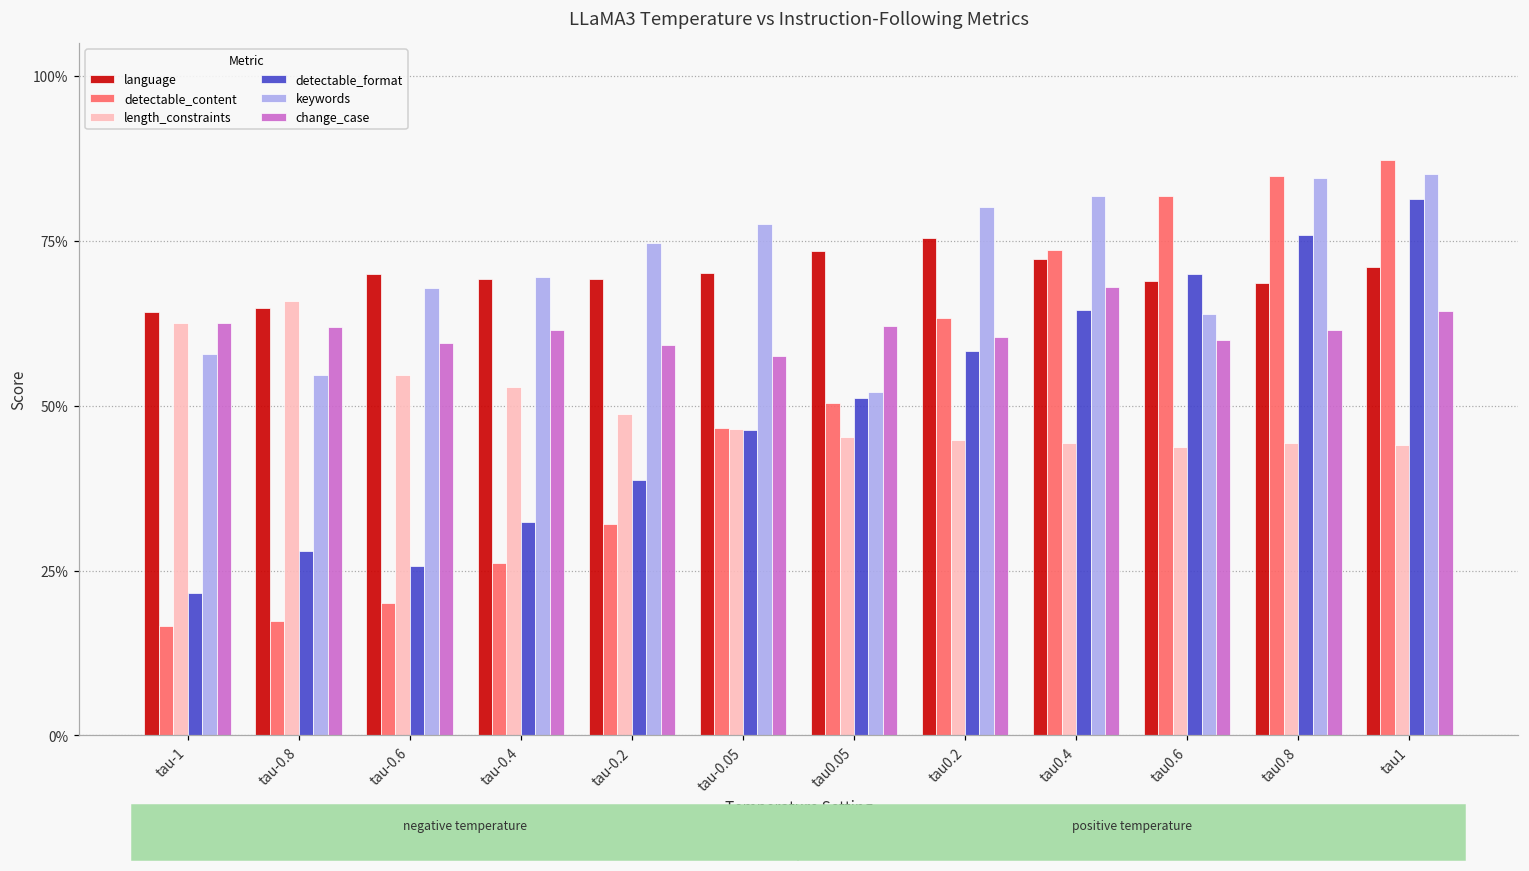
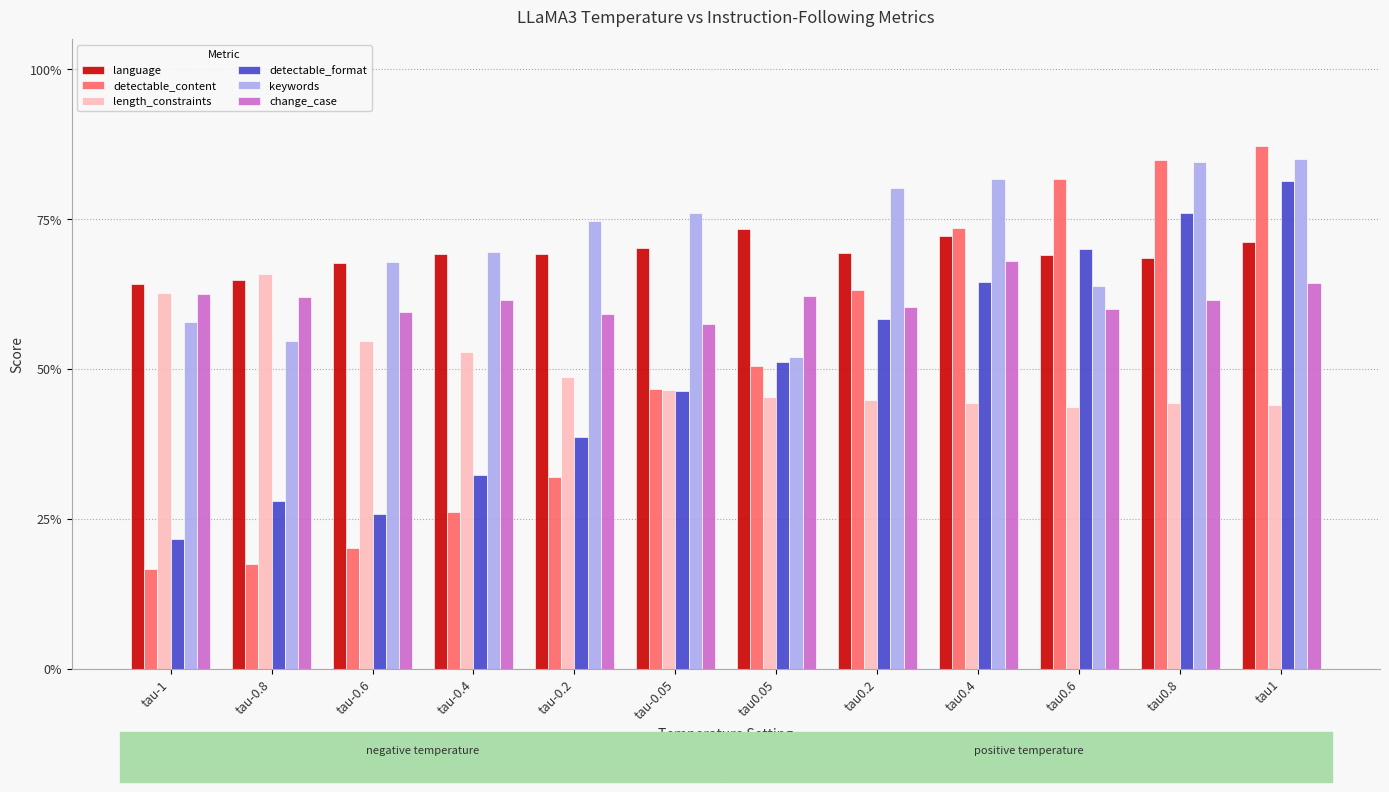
  {
    "language": {
      "tau-1": "64%",
      "tau-0.8": "65%",
-     "tau-0.6": "70%",
+     "tau-0.6": "68%",
      "tau-0.4": "69%",
      "tau-0.2": "69%",
      "tau-0.05": "70%",
      "tau0.05": "73%",
-     "tau0.2": "75%",
+     "tau0.2": "69%",
      "tau0.4": "72%",
      "tau0.6": "69%",
      "tau0.8": "69%",
      "tau1": "71%"
    },
    "detectable_content": {
      "tau-1": "17%",
      "tau-0.8": "17%",
      "tau-0.6": "20%",
      "tau-0.4": "26%",
      "tau-0.2": "32%",
      "tau-0.05": "47%",
      "tau0.05": "50%",
      "tau0.2": "63%",
      "tau0.4": "74%",
      "tau0.6": "82%",
      "tau0.8": "85%",
      "tau1": "87%"
    },
    "length_constraints": {
      "tau-1": "63%",
      "tau-0.8": "66%",
      "tau-0.6": "55%",
      "tau-0.4": "53%",
      "tau-0.2": "49%",
      "tau-0.05": "46%",
      "tau0.05": "45%",
      "tau0.2": "45%",
      "tau0.4": "44%",
      "tau0.6": "44%",
      "tau0.8": "44%",
      "tau1": "44%"
    },
    "detectable_format": {
      "tau-1": "22%",
      "tau-0.8": "28%",
      "tau-0.6": "26%",
      "tau-0.4": "32%",
      "tau-0.2": "39%",
      "tau-0.05": "46%",
      "tau0.05": "51%",
      "tau0.2": "58%",
      "tau0.4": "65%",
      "tau0.6": "70%",
      "tau0.8": "76%",
      "tau1": "81%"
    },
    "keywords": {
      "tau-1": "58%",
      "tau-0.8": "55%",
      "tau-0.6": "68%",
      "tau-0.4": "70%",
      "tau-0.2": "75%",
-     "tau-0.05": "78%",
+     "tau-0.05": "76%",
      "tau0.05": "52%",
      "tau0.2": "80%",
      "tau0.4": "82%",
      "tau0.6": "64%",
      "tau0.8": "84%",
      "tau1": "85%"
    },
    "change_case": {
      "tau-1": "63%",
      "tau-0.8": "62%",
      "tau-0.6": "59%",
      "tau-0.4": "61%",
      "tau-0.2": "59%",
      "tau-0.05": "58%",
      "tau0.05": "62%",
      "tau0.2": "60%",
      "tau0.4": "68%",
      "tau0.6": "60%",
      "tau0.8": "62%",
      "tau1": "64%"
    }
  }
